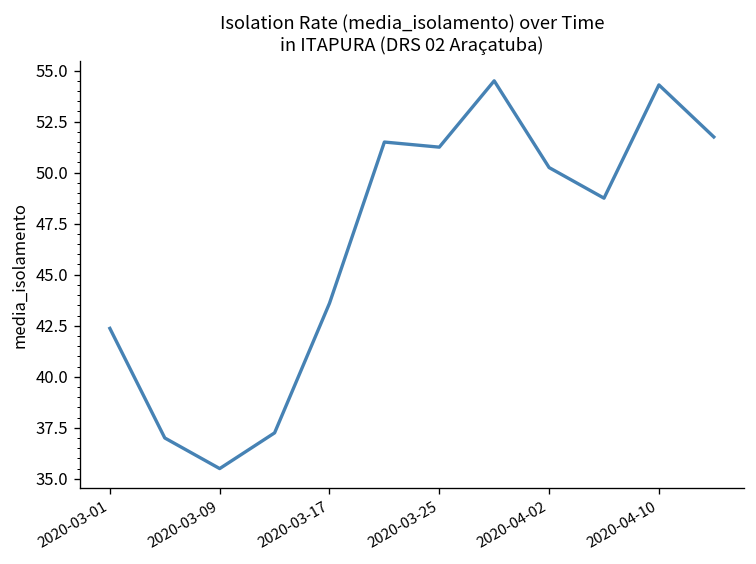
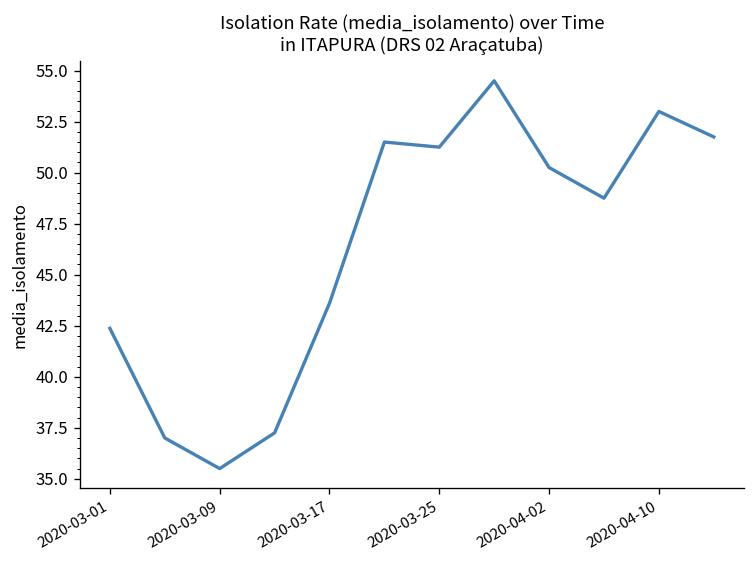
  {
    "2020-03-01": 42.4,
    "2020-03-09": 35.5,
    "2020-03-17": 43.6,
    "2020-03-25": 51.3,
    "2020-04-02": 50.3,
-   "2020-04-10": 54.3
+   "2020-04-10": 53.0
  }
